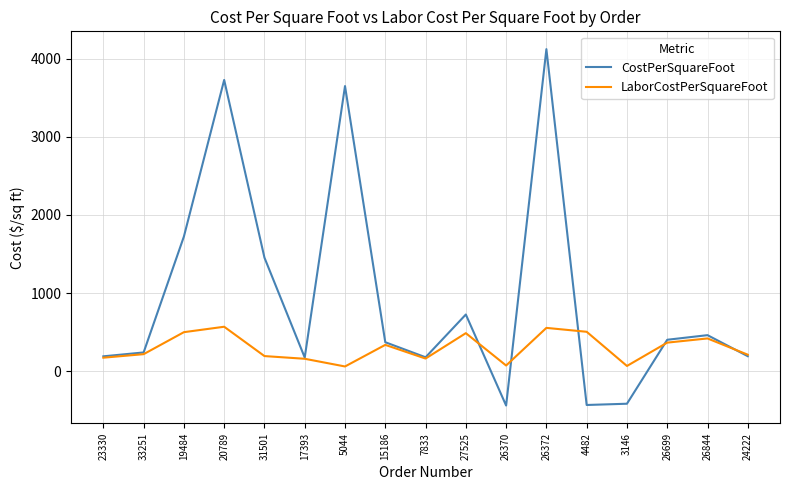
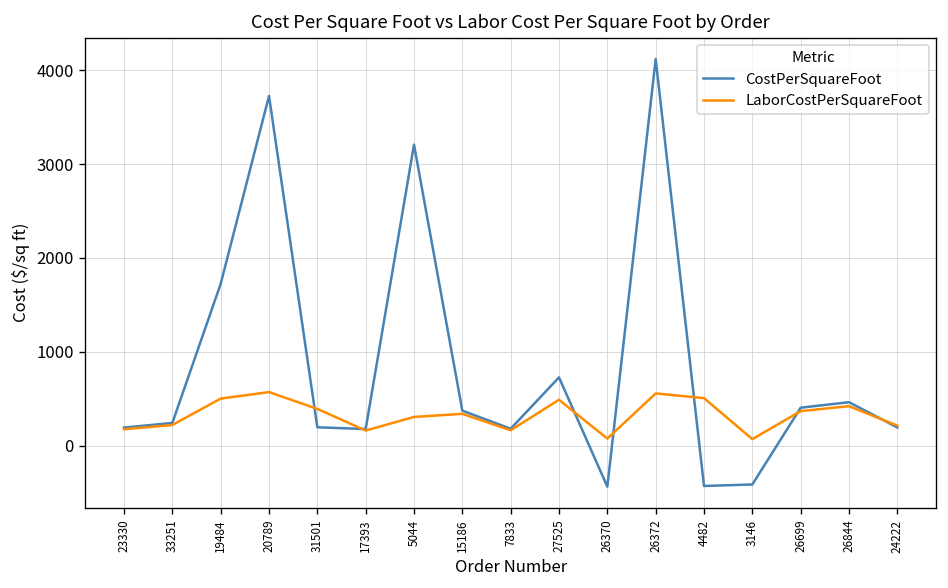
  {
    "CostPerSquareFoot": {
      "19484": 1700,
      "20789": 3700,
-     "31501": 1500,
-     "5044": 3600,
+     "31501": 200,
+     "5044": 3200,
      "15186": 400,
      "27525": 700,
      "26370": -400,
      "26372": 4100,
      "4482": -400,
      "3146": -400,
      "26699": 400,
      "26844": 500
    },
    "LaborCostPerSquareFoot": {
      "19484": 500,
      "20789": 600,
-     "31501": 200,
-     "5044": 100,
+     "31501": 400,
+     "5044": 300,
      "15186": 300,
      "27525": 500,
      "26370": 100,
      "26372": 600,
      "4482": 500,
      "3146": 100,
      "26699": 400,
      "26844": 400
    }
  }
